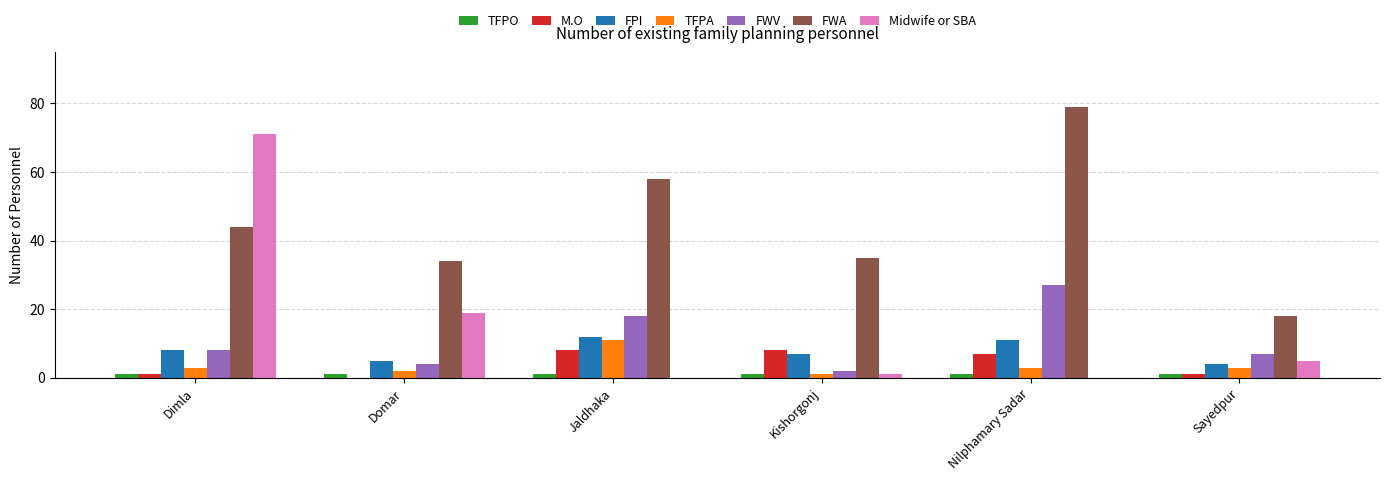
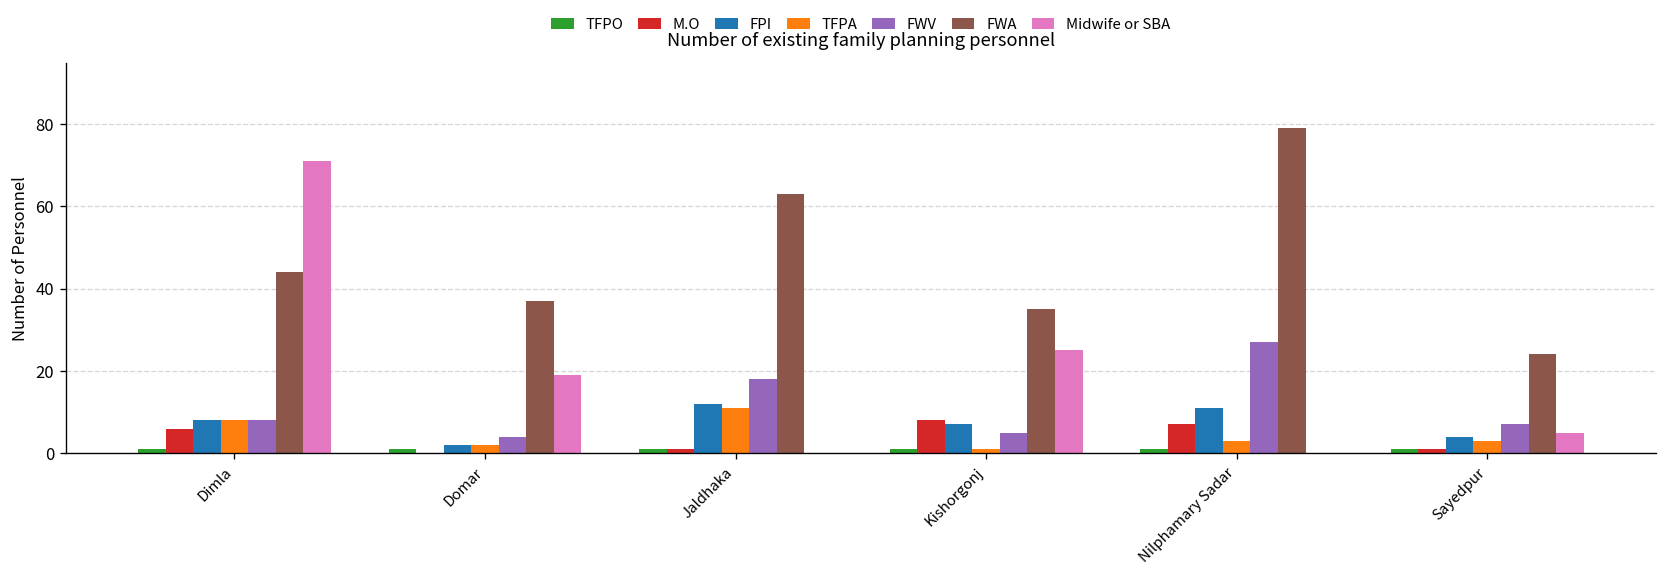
  {
    "TFPO": {
      "Dimla": 1,
      "Domar": 1,
      "Jaldhaka": 1,
      "Kishorgonj": 1,
      "Nilphamary Sadar": 1,
      "Sayedpur": 1
    },
    "M.O": {
-     "Dimla": 1,
+     "Dimla": 6,
      "Domar": 0,
-     "Jaldhaka": 8,
+     "Jaldhaka": 1,
      "Kishorgonj": 8,
      "Nilphamary Sadar": 7,
      "Sayedpur": 1
    },
    "FPI": {
      "Dimla": 8,
-     "Domar": 5,
+     "Domar": 2,
      "Jaldhaka": 12,
      "Kishorgonj": 7,
      "Nilphamary Sadar": 11,
      "Sayedpur": 4
    },
    "TFPA": {
-     "Dimla": 3,
+     "Dimla": 8,
      "Domar": 2,
      "Jaldhaka": 11,
      "Kishorgonj": 1,
      "Nilphamary Sadar": 3,
      "Sayedpur": 3
    },
    "FWV": {
      "Dimla": 8,
      "Domar": 4,
      "Jaldhaka": 18,
-     "Kishorgonj": 2,
+     "Kishorgonj": 5,
      "Nilphamary Sadar": 27,
      "Sayedpur": 7
    },
    "FWA": {
      "Dimla": 44,
-     "Domar": 34,
-     "Jaldhaka": 58,
+     "Domar": 37,
+     "Jaldhaka": 63,
      "Kishorgonj": 35,
      "Nilphamary Sadar": 79,
-     "Sayedpur": 18
+     "Sayedpur": 24
    },
    "Midwife or SBA": {
      "Dimla": 71,
      "Domar": 19,
      "Jaldhaka": 0,
-     "Kishorgonj": 1,
+     "Kishorgonj": 25,
      "Nilphamary Sadar": 0,
      "Sayedpur": 5
    }
  }
